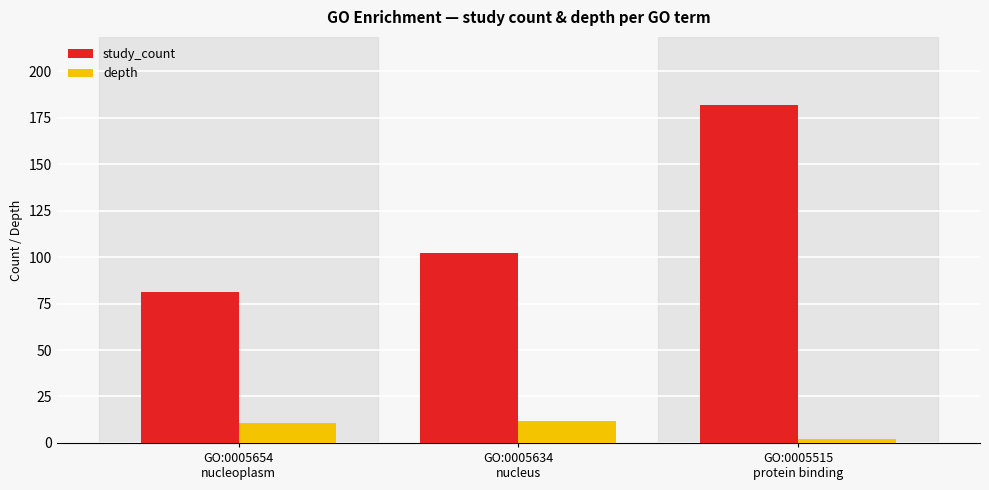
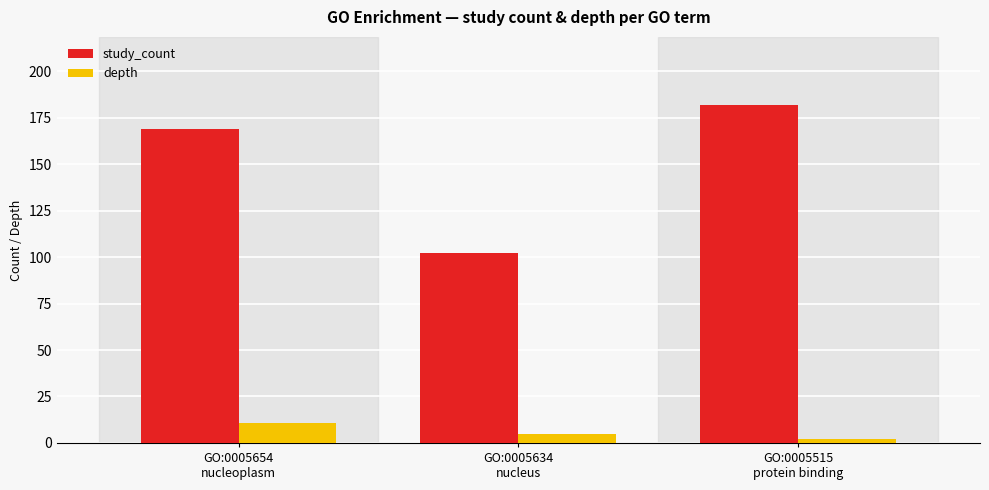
  {
    "study_count": {
-     "GO:0005654 nucleoplasm": 81,
+     "GO:0005654 nucleoplasm": 169,
      "GO:0005634 nucleus": 102,
      "GO:0005515 protein binding": 182
    },
    "depth": {
      "GO:0005654 nucleoplasm": 11,
-     "GO:0005634 nucleus": 12,
+     "GO:0005634 nucleus": 5,
      "GO:0005515 protein binding": 2
    }
  }
